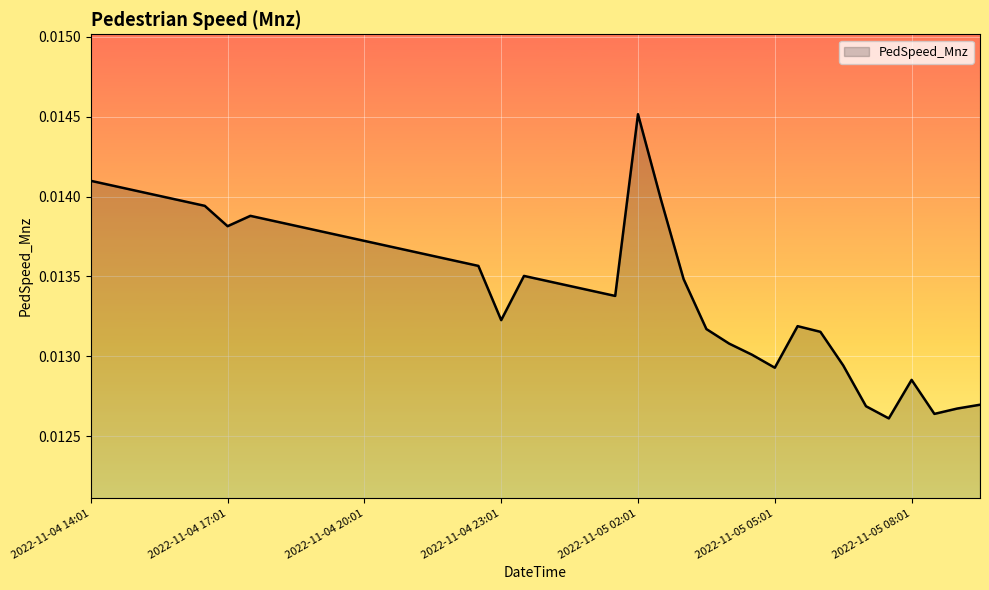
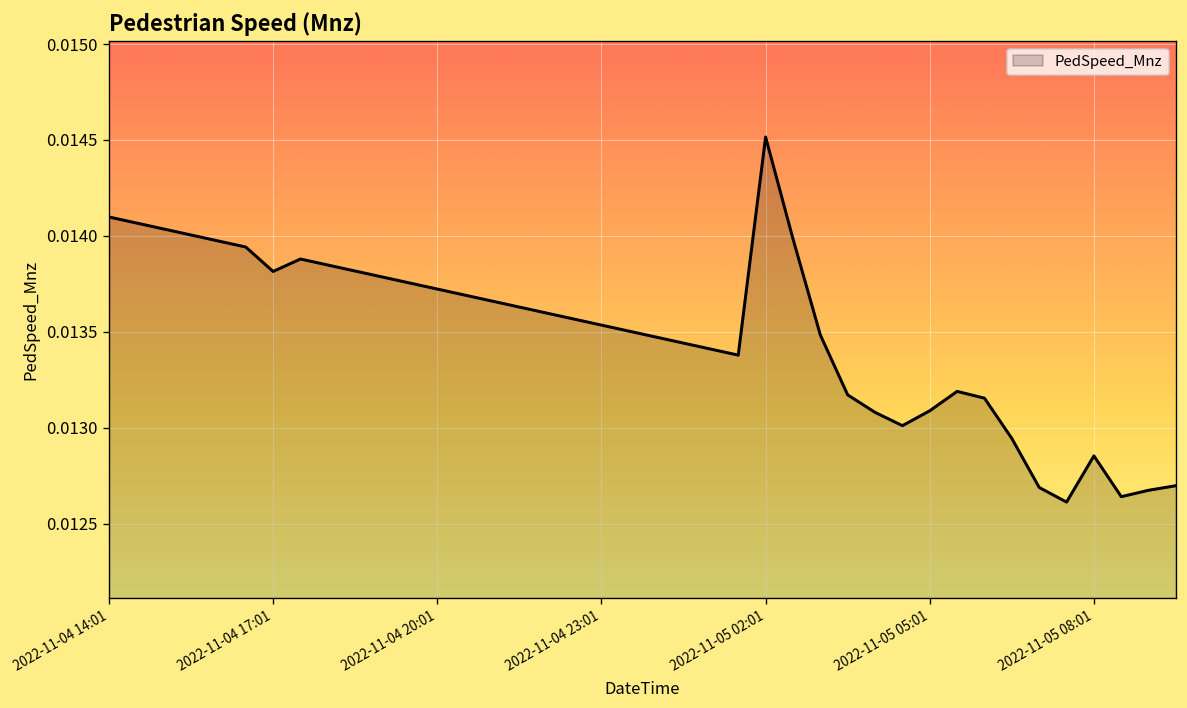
  {
    "2022-11-04 14:01": 0.01410,
    "2022-11-04 17:01": 0.01381,
    "2022-11-04 20:01": 0.01372,
-   "2022-11-04 23:01": 0.01323,
+   "2022-11-04 23:01": 0.01353,
    "2022-11-05 02:01": 0.01452,
-   "2022-11-05 05:01": 0.01293,
+   "2022-11-05 05:01": 0.01309,
    "2022-11-05 08:01": 0.01285
  }
